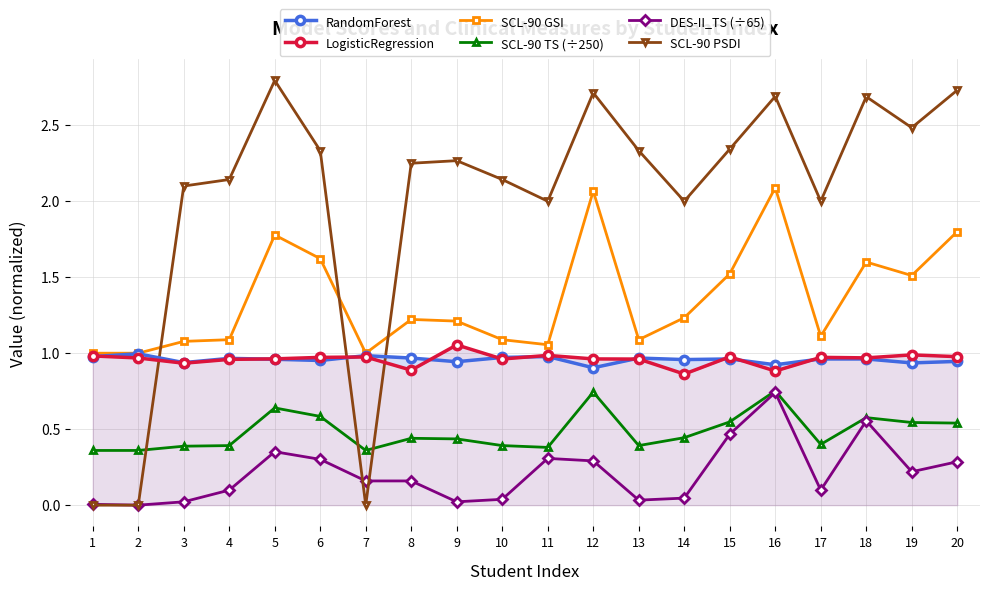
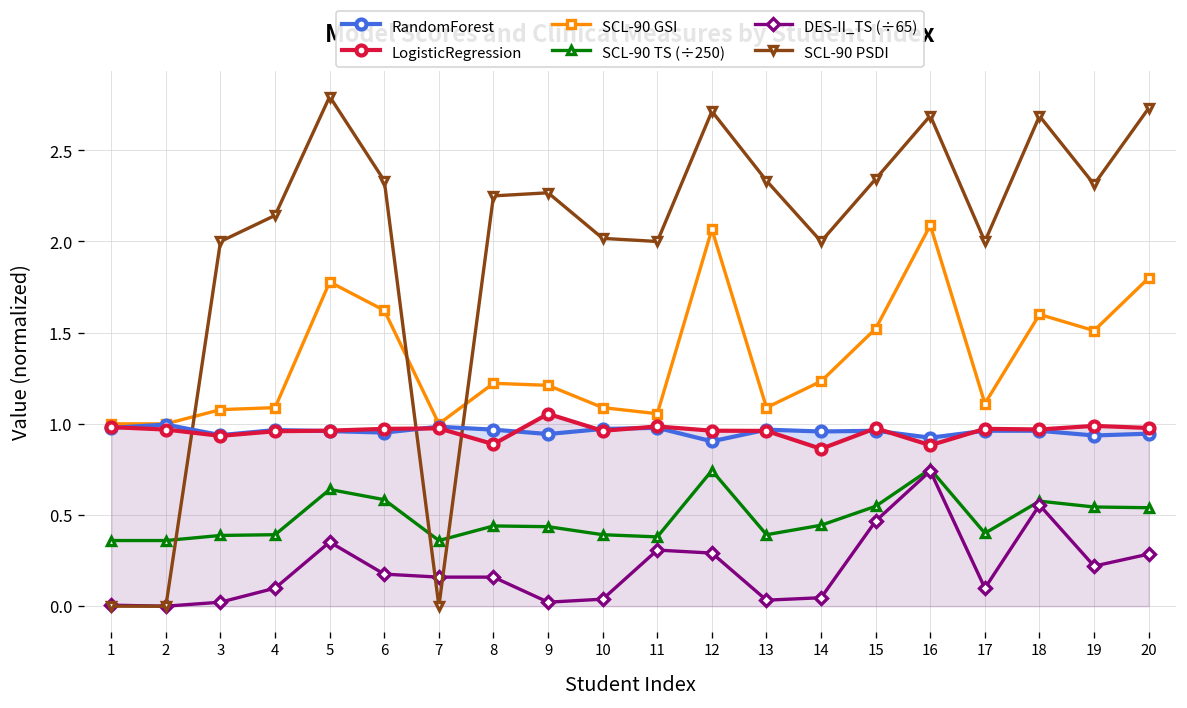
  {
    "LogisticRegression": {
      "2": 0.97,
      "8": 0.89,
      "14": 0.86,
      "16": 0.88
    },
    "SCL-90 GSI": {
      "1": 1.00,
      "3": 1.08,
      "4": 1.09,
      "5": 1.78,
      "6": 1.62,
      "8": 1.22,
      "9": 1.21,
      "10": 1.09,
      "11": 1.06,
      "12": 2.07,
      "13": 1.09,
      "14": 1.23,
      "15": 1.52,
      "16": 2.09,
      "17": 1.11,
      "18": 1.60,
      "19": 1.51,
      "20": 1.80
    },
    "SCL-90 TS (÷250)": {
      "1": 0.36,
      "2": 0.36,
      "3": 0.39,
      "4": 0.39,
      "5": 0.64,
      "6": 0.58,
      "7": 0.36,
      "8": 0.44,
      "9": 0.44,
      "10": 0.39,
      "11": 0.38,
      "12": 0.74,
      "13": 0.39,
      "14": 0.44,
      "15": 0.55,
      "17": 0.40,
      "18": 0.58,
      "19": 0.54,
      "20": 0.54
    },
    "DES-II_TS (÷65)": {
      "3": 0.02,
      "4": 0.10,
      "5": 0.35,
-     "6": 0.30,
+     "6": 0.18,
      "7": 0.16,
      "8": 0.16,
      "9": 0.02,
      "10": 0.04,
      "11": 0.31,
      "12": 0.29,
      "13": 0.03,
      "14": 0.05,
      "15": 0.47,
      "17": 0.10,
      "18": 0.55,
      "19": 0.22,
      "20": 0.29
    },
    "SCL-90 PSDI": {
-     "3": 2.1,
+     "3": 2.0,
      "4": 2.14,
      "5": 2.80,
      "6": 2.33,
      "7": 0.00,
      "8": 2.25,
      "9": 2.27,
-     "10": 2.14,
+     "10": 2.02,
      "11": 2.00,
      "12": 2.71,
      "13": 2.33,
      "14": 2.00,
      "15": 2.34,
      "16": 2.69,
      "17": 2.00,
      "18": 2.69,
-     "19": 2.48,
+     "19": 2.31,
      "20": 2.73
    }
  }
